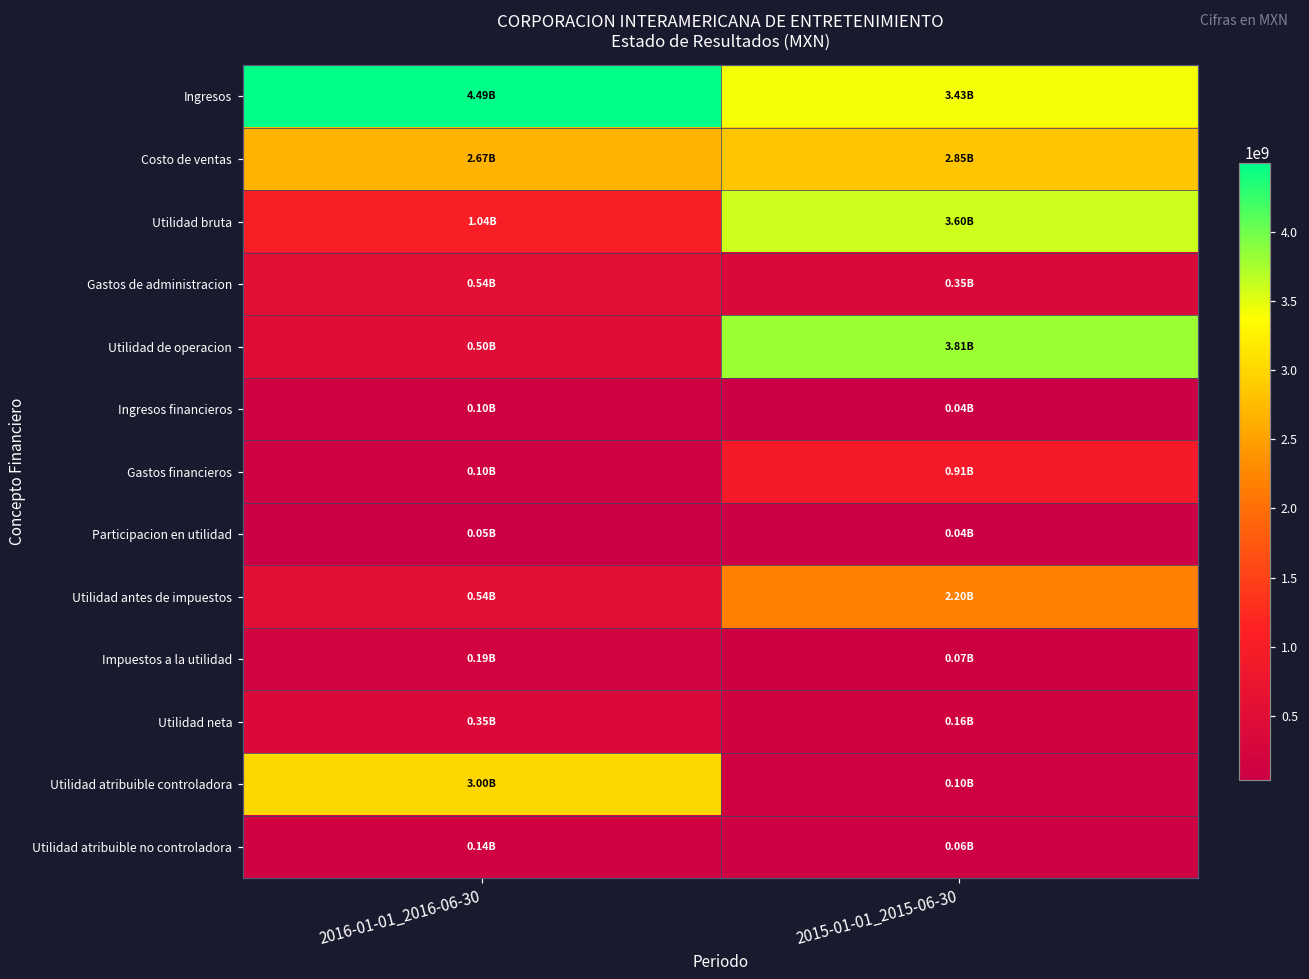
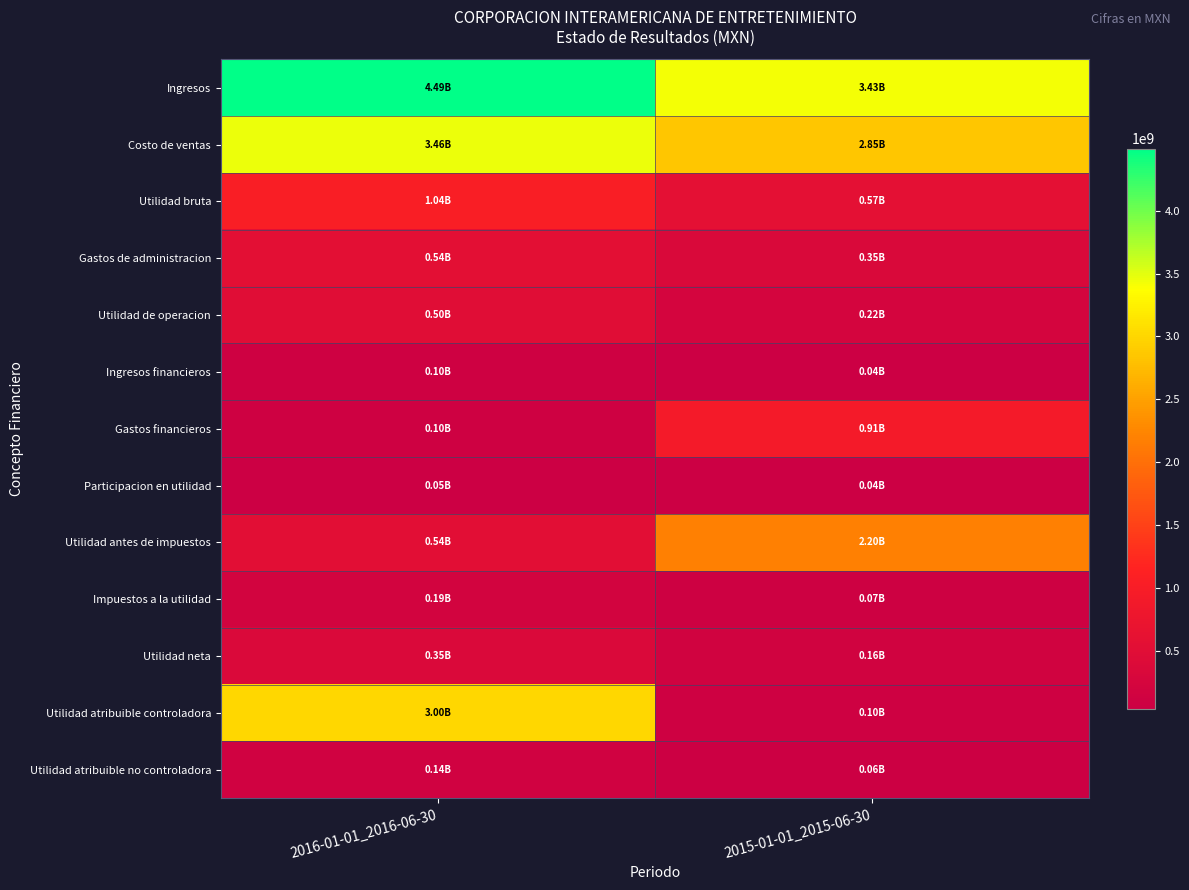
  {
    "Ingresos": {
      "2016-01-01_2016-06-30": "4.49B",
      "2015-01-01_2015-06-30": "3.43B"
    },
    "Costo de ventas": {
-     "2016-01-01_2016-06-30": "2.67B",
+     "2016-01-01_2016-06-30": "3.46B",
      "2015-01-01_2015-06-30": "2.85B"
    },
    "Utilidad bruta": {
      "2016-01-01_2016-06-30": "1.04B",
-     "2015-01-01_2015-06-30": "3.60B"
+     "2015-01-01_2015-06-30": "0.57B"
    },
    "Gastos de administracion": {
      "2016-01-01_2016-06-30": "0.54B",
      "2015-01-01_2015-06-30": "0.35B"
    },
    "Utilidad de operacion": {
      "2016-01-01_2016-06-30": "0.50B",
-     "2015-01-01_2015-06-30": "3.81B"
+     "2015-01-01_2015-06-30": "0.22B"
    },
    "Ingresos financieros": {
      "2016-01-01_2016-06-30": "0.10B",
      "2015-01-01_2015-06-30": "0.04B"
    },
    "Gastos financieros": {
      "2016-01-01_2016-06-30": "0.10B",
      "2015-01-01_2015-06-30": "0.91B"
    },
    "Participacion en utilidad": {
      "2016-01-01_2016-06-30": "0.05B",
      "2015-01-01_2015-06-30": "0.04B"
    },
    "Utilidad antes de impuestos": {
      "2016-01-01_2016-06-30": "0.54B",
      "2015-01-01_2015-06-30": "2.20B"
    },
    "Impuestos a la utilidad": {
      "2016-01-01_2016-06-30": "0.19B",
      "2015-01-01_2015-06-30": "0.07B"
    },
    "Utilidad neta": {
      "2016-01-01_2016-06-30": "0.35B",
      "2015-01-01_2015-06-30": "0.16B"
    },
    "Utilidad atribuible controladora": {
      "2016-01-01_2016-06-30": "3.00B",
      "2015-01-01_2015-06-30": "0.10B"
    },
    "Utilidad atribuible no controladora": {
      "2016-01-01_2016-06-30": "0.14B",
      "2015-01-01_2015-06-30": "0.06B"
    }
  }
